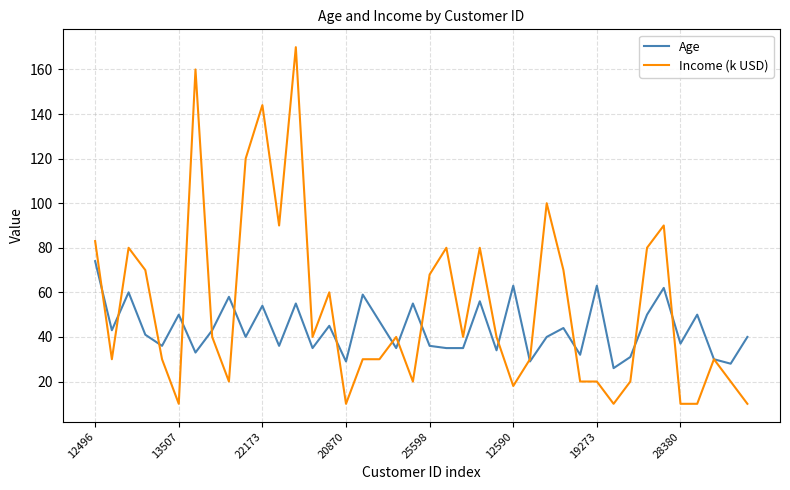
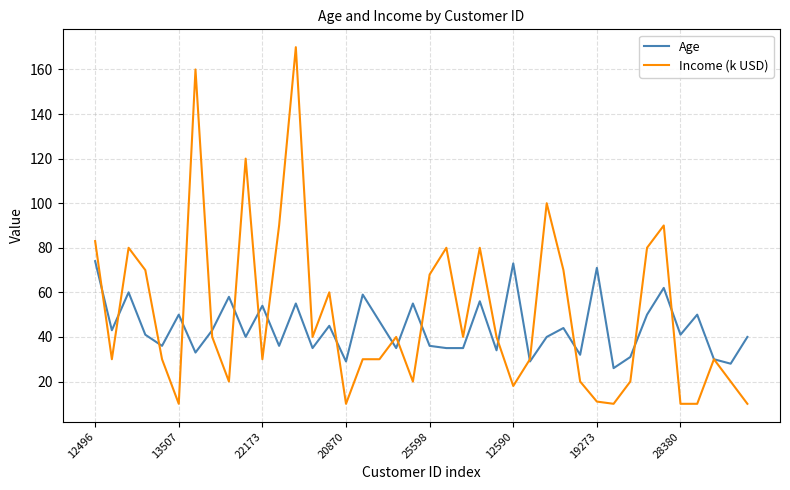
  {
    "Age": {
      "12496": 74,
      "13507": 50,
      "22173": 54,
      "20870": 29,
      "25598": 36,
-     "12590": 63,
-     "19273": 63,
-     "28380": 37
+     "12590": 73,
+     "19273": 71,
+     "28380": 41
    },
    "Income (k USD)": {
      "12496": 83,
      "13507": 10,
-     "22173": 144,
+     "22173": 30,
      "20870": 10,
      "25598": 68,
      "12590": 18,
-     "19273": 20,
+     "19273": 11,
      "28380": 10
    }
  }
